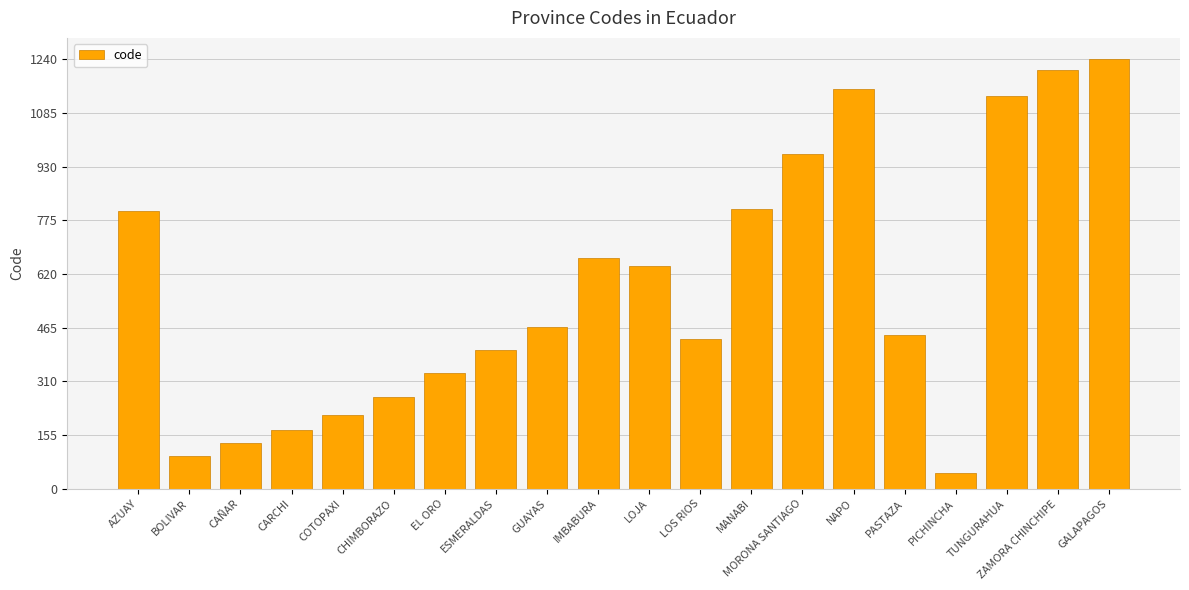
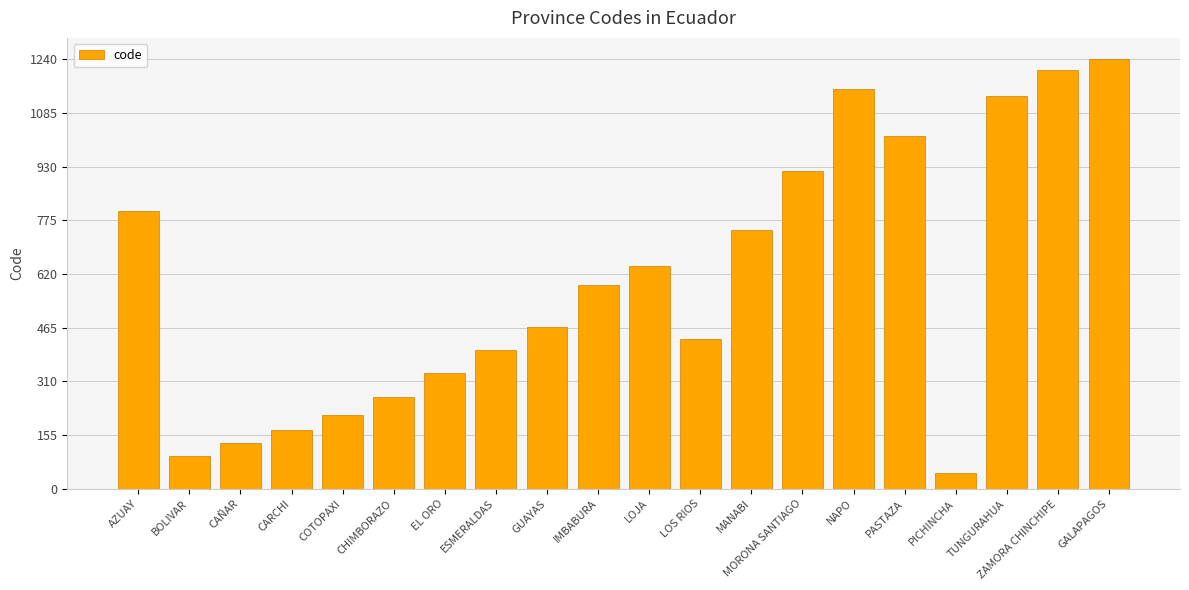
  {
    "AZUAY": 800,
    "BOLIVAR": 100,
    "CAÑAR": 130,
    "CARCHI": 170,
    "COTOPAXI": 210,
    "CHIMBORAZO": 270,
    "EL ORO": 340,
    "ESMERALDAS": 400,
    "GUAYAS": 470,
-   "IMBABURA": 670,
+   "IMBABURA": 590,
    "LOJA": 640,
    "LOS RIOS": 430,
-   "MANABI": 810,
-   "MORONA SANTIAGO": 970,
+   "MANABI": 750,
+   "MORONA SANTIAGO": 920,
    "NAPO": 1150,
-   "PASTAZA": 440,
+   "PASTAZA": 1020,
    "PICHINCHA": 50,
    "TUNGURAHUA": 1130,
    "ZAMORA CHINCHIPE": 1210,
    "GALAPAGOS": 1240
  }
